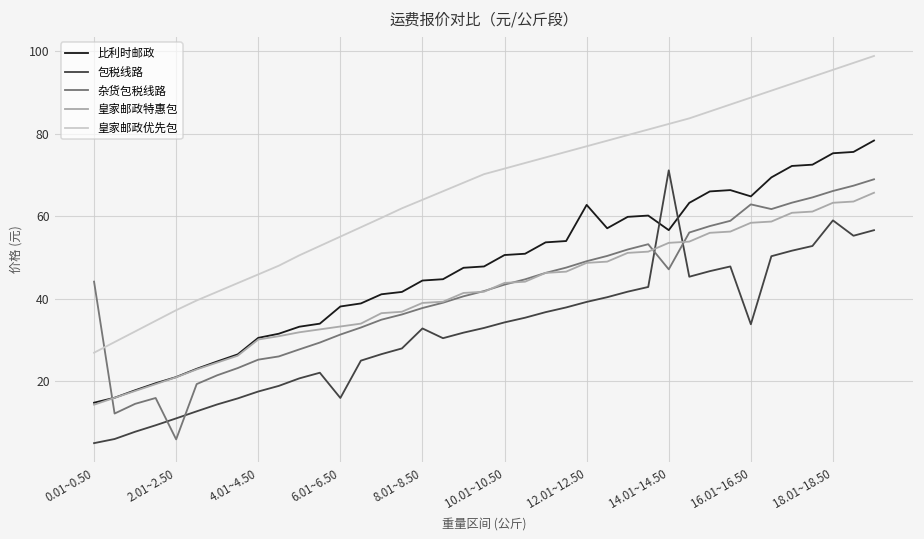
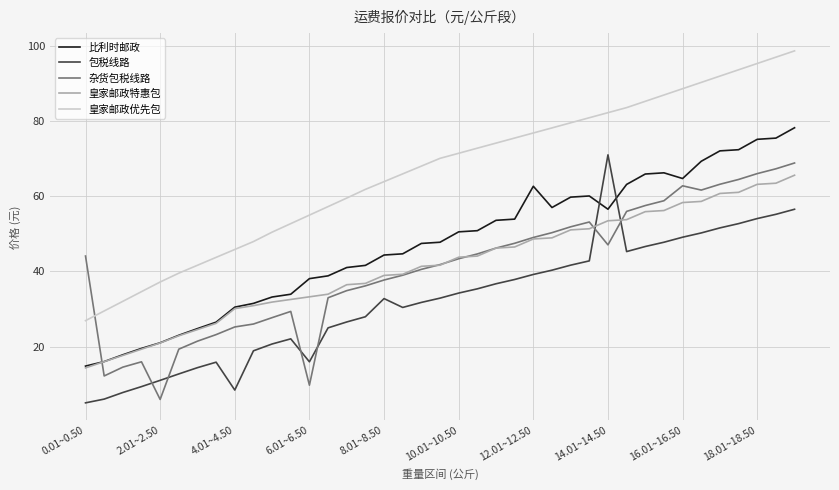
  {
    "比利时邮政": {
      "6.01~6.50": 38,
      "8.01~8.50": 44,
      "10.01~10.50": 51,
      "12.01~12.50": 63,
      "14.01~14.50": 57,
      "16.01~16.50": 65,
      "18.01~18.50": 75
    },
    "包税线路": {
      "0.01~0.50": 5,
      "2.01~2.50": 11,
-     "4.01~4.50": 18,
+     "4.01~4.50": 8,
      "6.01~6.50": 16,
      "8.01~8.50": 33,
      "10.01~10.50": 34,
      "12.01~12.50": 39,
      "14.01~14.50": 71,
-     "16.01~16.50": 34,
-     "18.01~18.50": 59
+     "16.01~16.50": 49,
+     "18.01~18.50": 54
    },
    "杂货包税线路": {
      "0.01~0.50": 44,
      "2.01~2.50": 6,
      "4.01~4.50": 25,
-     "6.01~6.50": 31,
+     "6.01~6.50": 10,
      "8.01~8.50": 38,
      "14.01~14.50": 47,
      "16.01~16.50": 63,
      "18.01~18.50": 66
    }
  }
